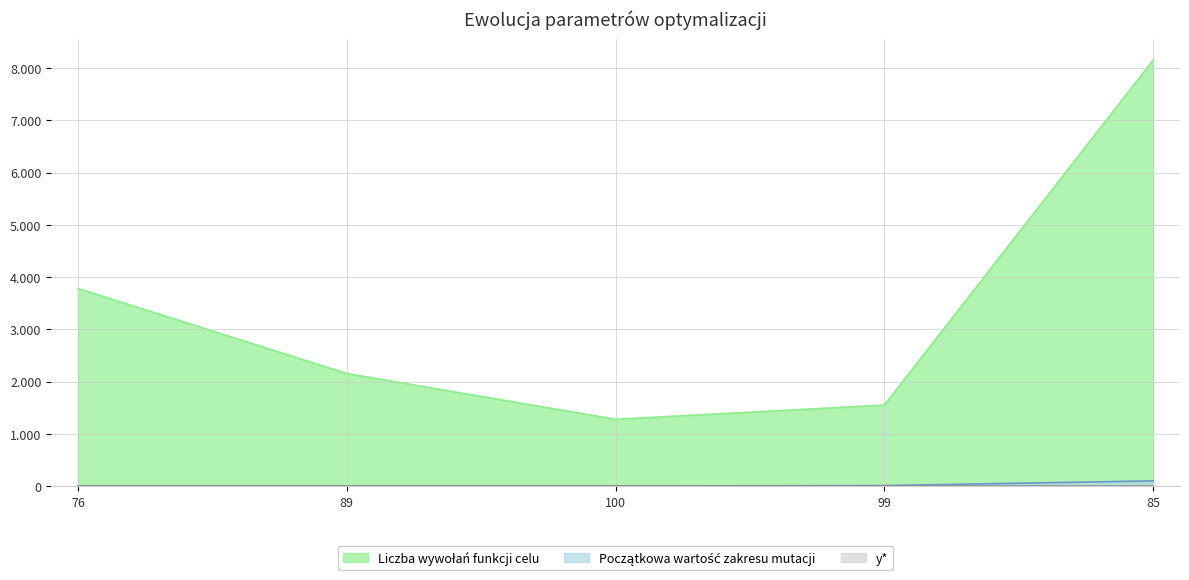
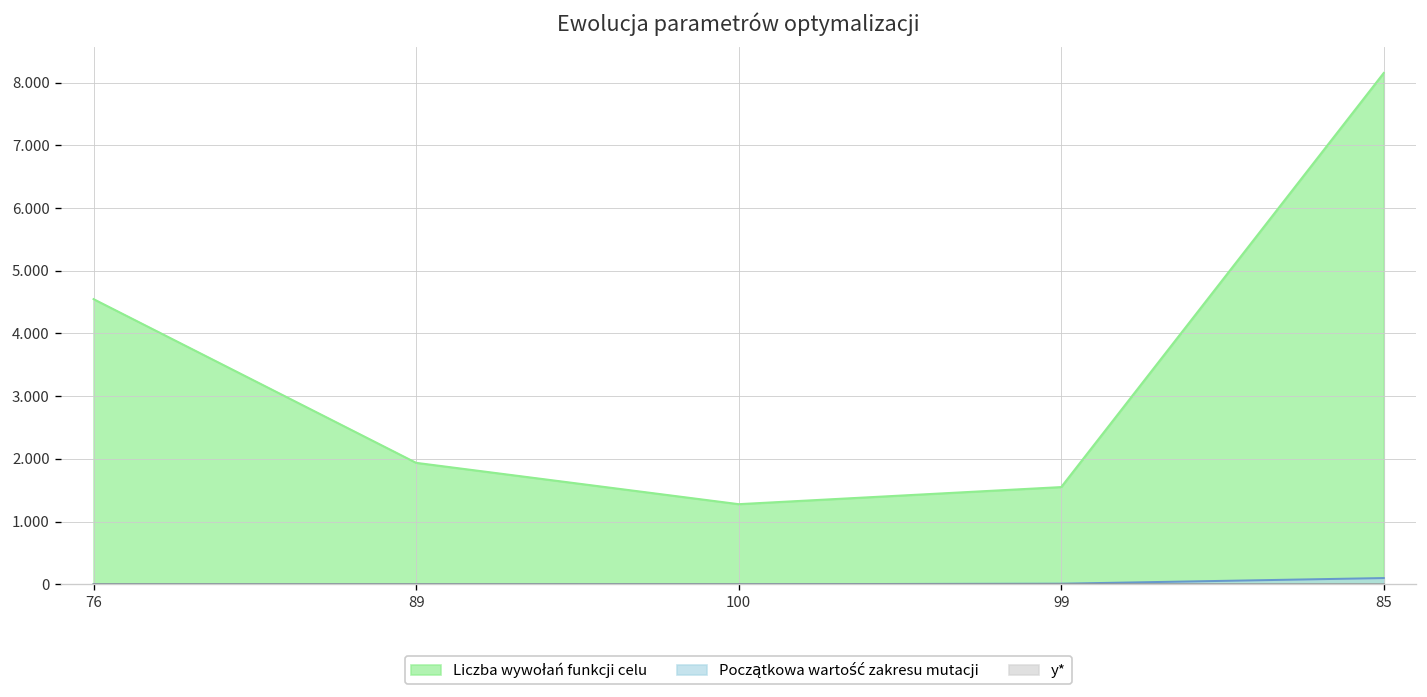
  {
    "Liczba wywołań funkcji celu": {
-     "76": 3.8,
-     "89": 2.2,
+     "76": 4.5,
+     "89": 1.9,
      "100": 1.3,
      "99": 1.6,
      "85": 8.2
    }
  }
